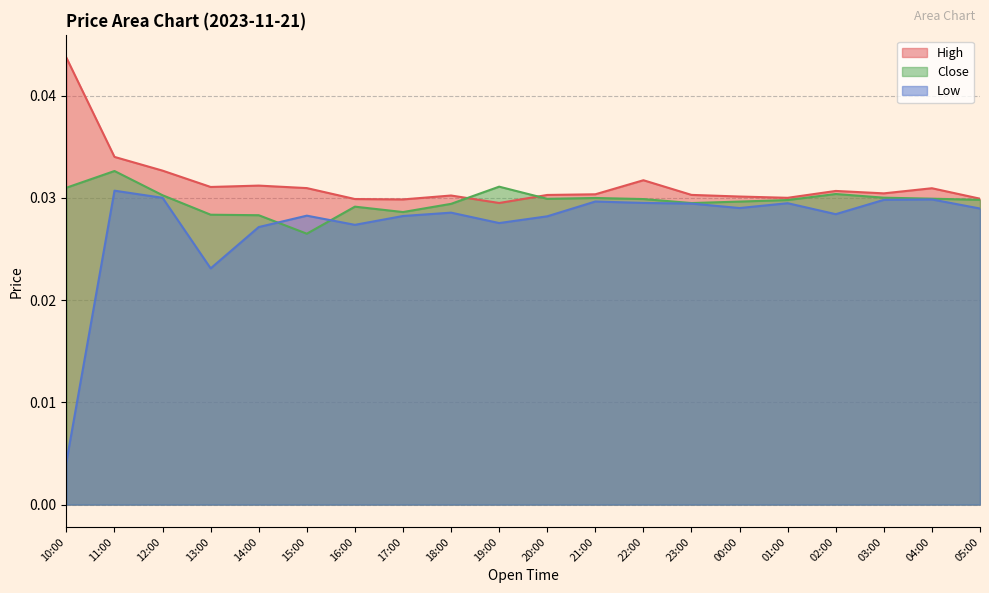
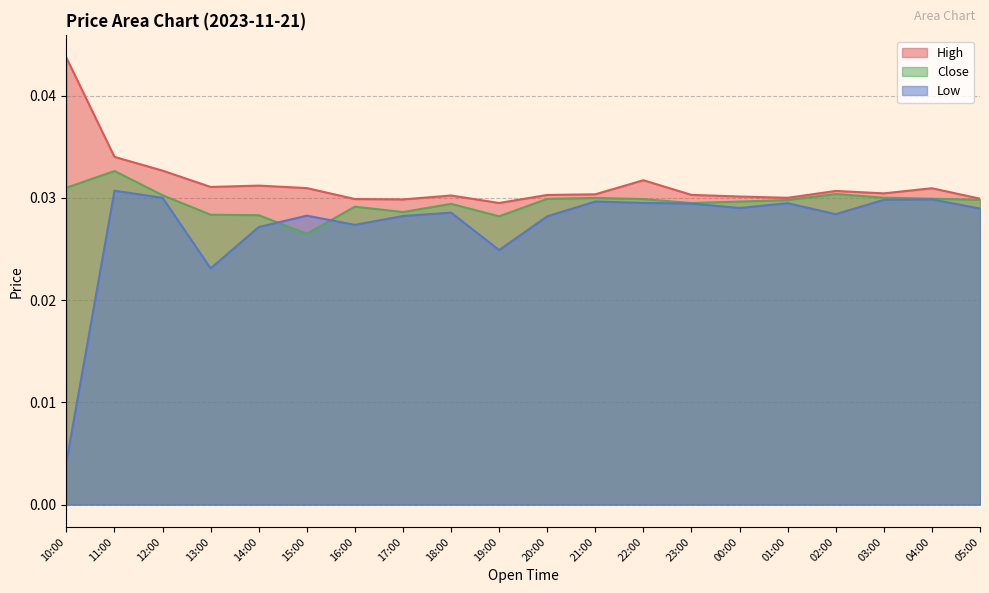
  {
    "High": {
      "10:00": 0.0437,
      "11:00": 0.0340,
      "12:00": 0.0327,
      "13:00": 0.0311,
      "14:00": 0.0312,
      "15:00": 0.0310,
      "16:00": 0.0299,
      "17:00": 0.0298,
      "18:00": 0.0302,
      "19:00": 0.0295,
      "20:00": 0.0303,
      "21:00": 0.0303,
      "22:00": 0.0317,
      "23:00": 0.0303,
      "00:00": 0.0301,
      "02:00": 0.0307,
      "03:00": 0.0304,
      "04:00": 0.0309
    },
    "Close": {
      "10:00": 0.0310,
      "11:00": 0.0326,
      "12:00": 0.0303,
      "13:00": 0.0283,
      "14:00": 0.0283,
      "15:00": 0.0265,
      "16:00": 0.0291,
      "17:00": 0.0286,
      "18:00": 0.0294,
-     "19:00": 0.0311,
+     "19:00": 0.0282,
      "20:00": 0.0299,
      "21:00": 0.0300,
      "22:00": 0.0299,
      "00:00": 0.0296,
      "02:00": 0.0304
    },
    "Low": {
      "10:00": 0.0042,
      "11:00": 0.0307,
      "12:00": 0.0300,
      "13:00": 0.0231,
      "14:00": 0.0271,
      "15:00": 0.0283,
      "16:00": 0.0274,
      "17:00": 0.0282,
      "18:00": 0.0286,
-     "19:00": 0.0275,
+     "19:00": 0.0249,
      "20:00": 0.0282,
      "21:00": 0.0296,
      "22:00": 0.0295,
      "00:00": 0.0290,
      "01:00": 0.0295,
      "02:00": 0.0284,
      "05:00": 0.0290
    }
  }
